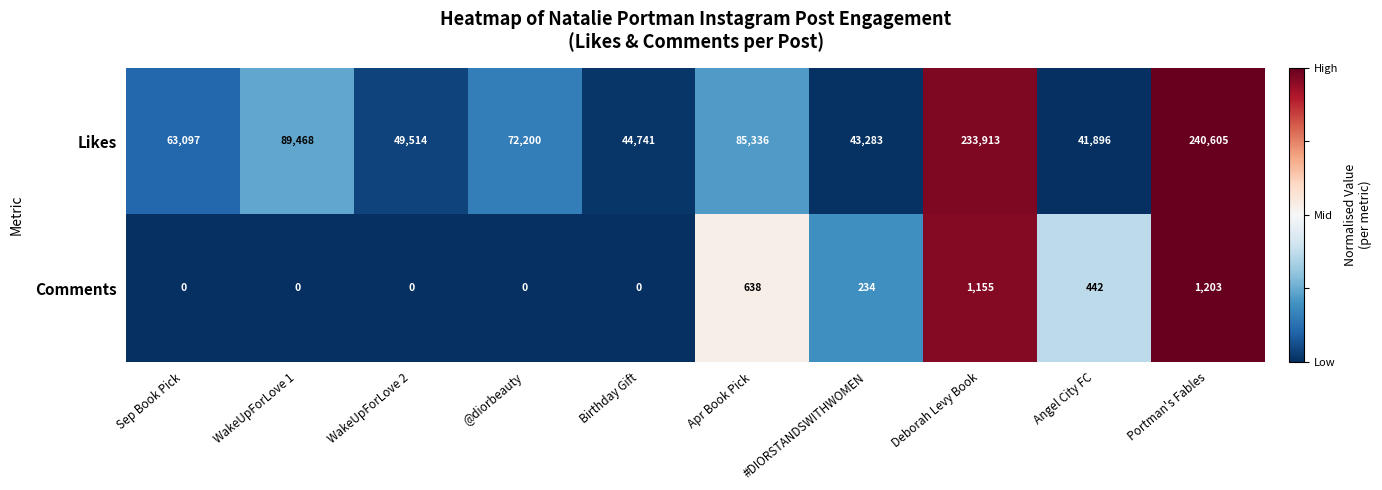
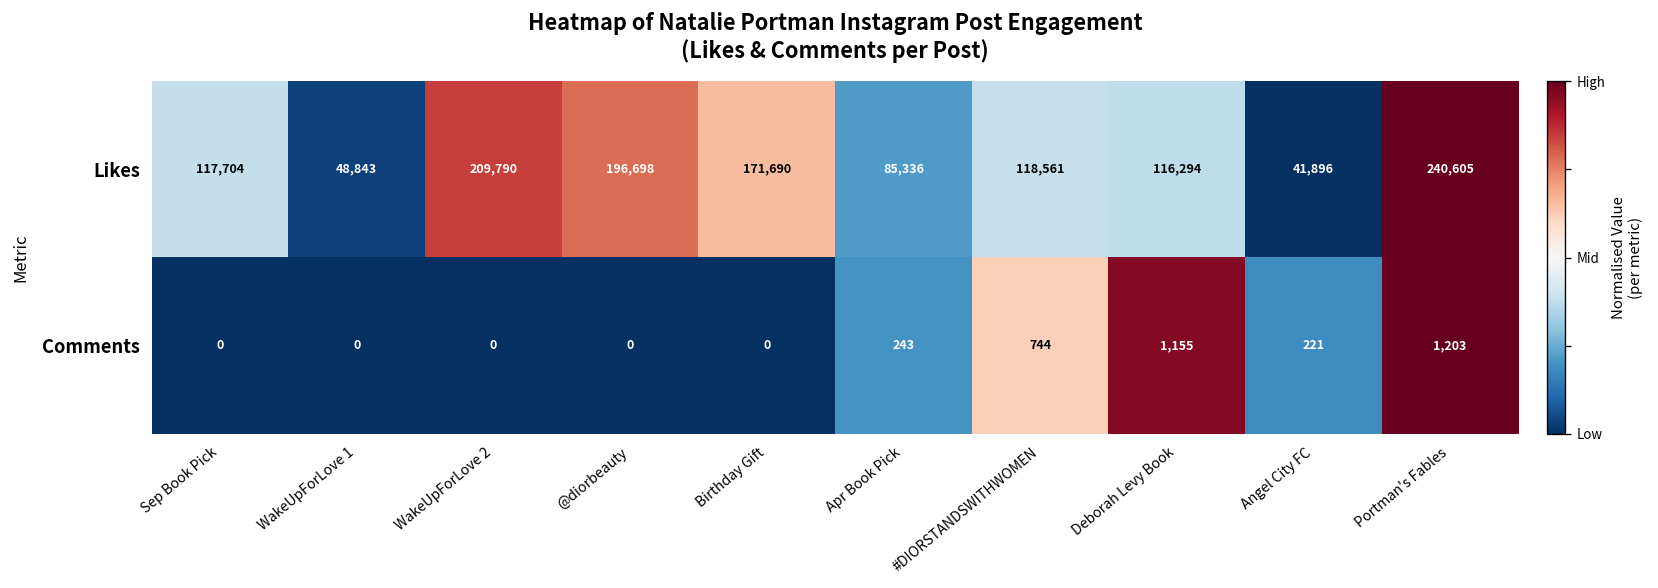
  {
    "Likes": {
-     "Sep Book Pick": "63,097",
-     "WakeUpForLove 1": "89,468",
-     "WakeUpForLove 2": "49,514",
-     "@diorbeauty": "72,200",
-     "Birthday Gift": "44,741",
+     "Sep Book Pick": "117,704",
+     "WakeUpForLove 1": "48,843",
+     "WakeUpForLove 2": "209,790",
+     "@diorbeauty": "196,698",
+     "Birthday Gift": "171,690",
      "Apr Book Pick": "85,336",
-     "#DIORSTANDSWITHWOMEN": "43,283",
-     "Deborah Levy Book": "233,913",
+     "#DIORSTANDSWITHWOMEN": "118,561",
+     "Deborah Levy Book": "116,294",
      "Angel City FC": "41,896",
      "Portman's Fables": "240,605"
    },
    "Comments": {
      "Sep Book Pick": "0",
      "WakeUpForLove 1": "0",
      "WakeUpForLove 2": "0",
      "@diorbeauty": "0",
      "Birthday Gift": "0",
-     "Apr Book Pick": "638",
-     "#DIORSTANDSWITHWOMEN": "234",
+     "Apr Book Pick": "243",
+     "#DIORSTANDSWITHWOMEN": "744",
      "Deborah Levy Book": "1,155",
-     "Angel City FC": "442",
+     "Angel City FC": "221",
      "Portman's Fables": "1,203"
    }
  }
